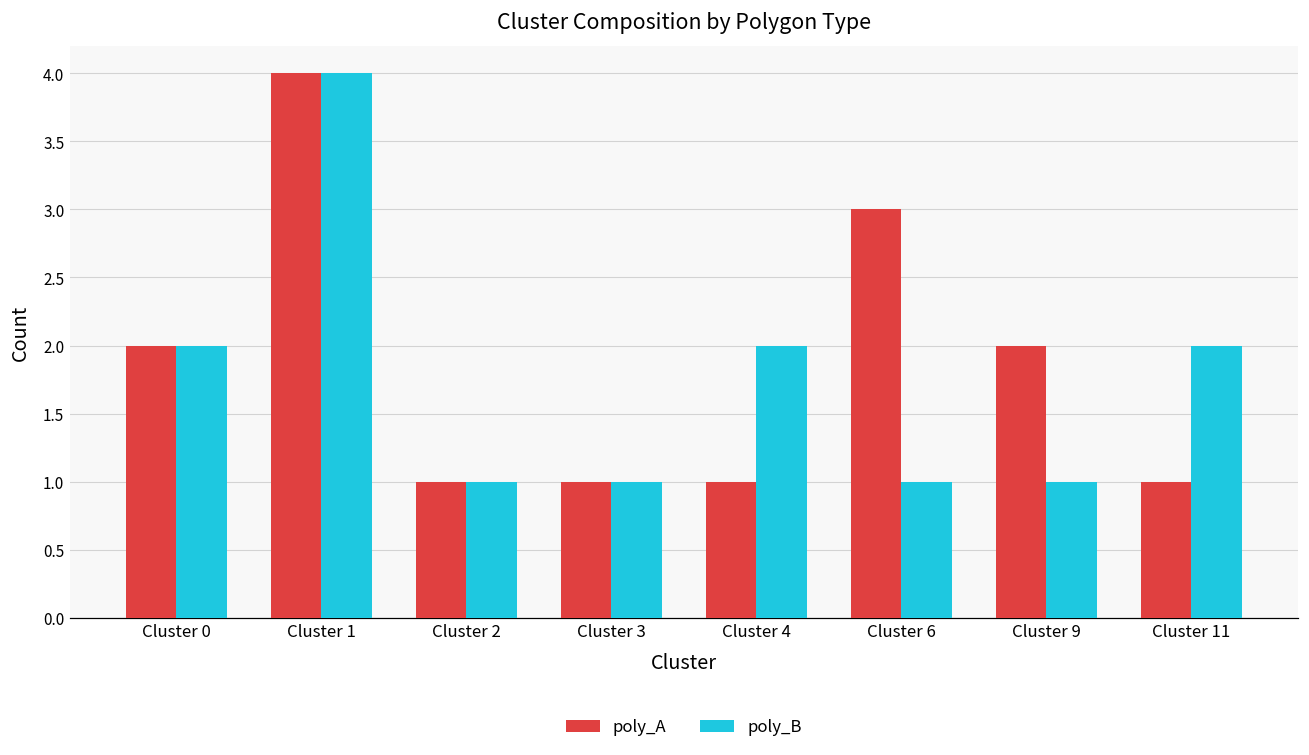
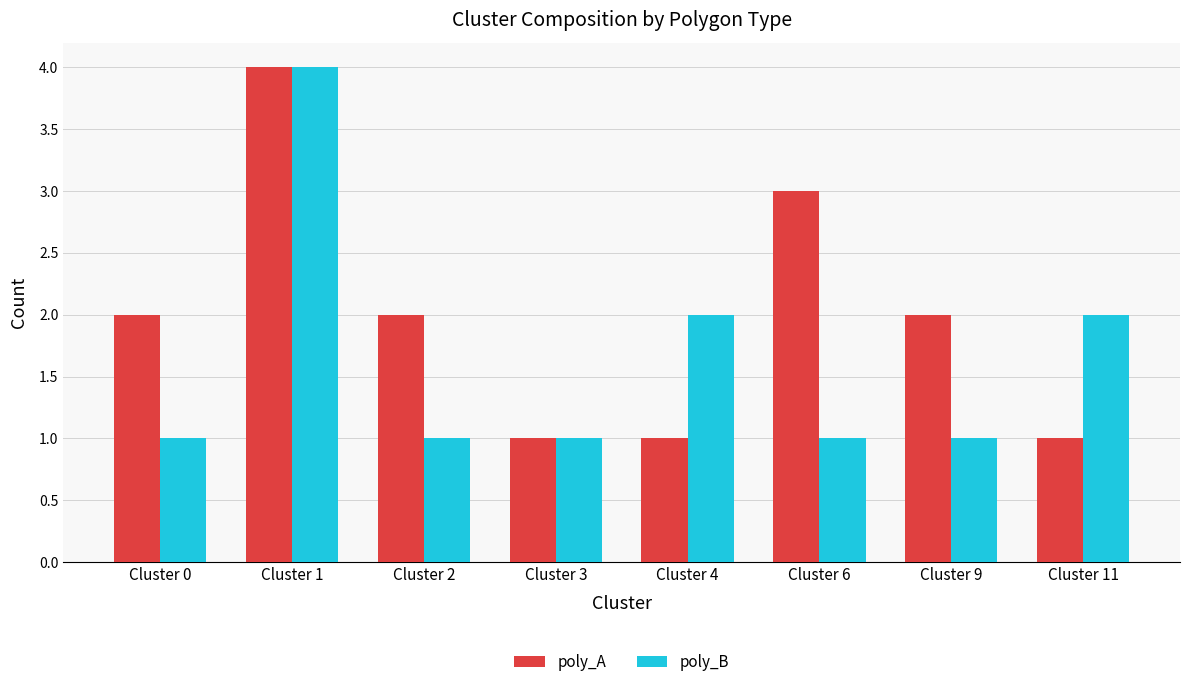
  {
    "poly_A": {
      "Cluster 0": 2,
      "Cluster 1": 4,
-     "Cluster 2": 1,
+     "Cluster 2": 2,
      "Cluster 3": 1,
      "Cluster 4": 1,
      "Cluster 6": 3,
      "Cluster 9": 2,
      "Cluster 11": 1
    },
    "poly_B": {
-     "Cluster 0": 2,
+     "Cluster 0": 1,
      "Cluster 1": 4,
      "Cluster 2": 1,
      "Cluster 3": 1,
      "Cluster 4": 2,
      "Cluster 6": 1,
      "Cluster 9": 1,
      "Cluster 11": 2
    }
  }
